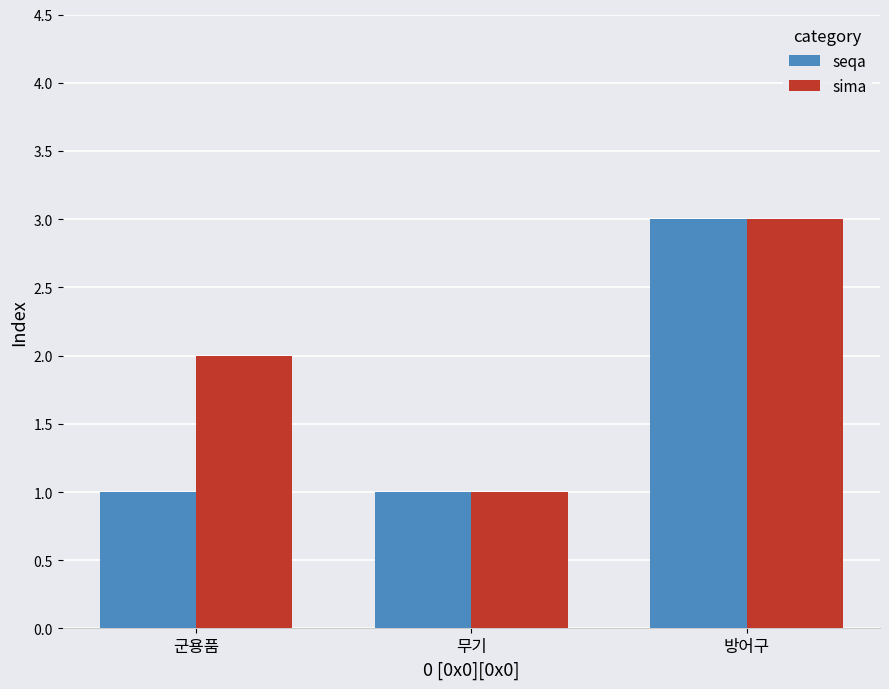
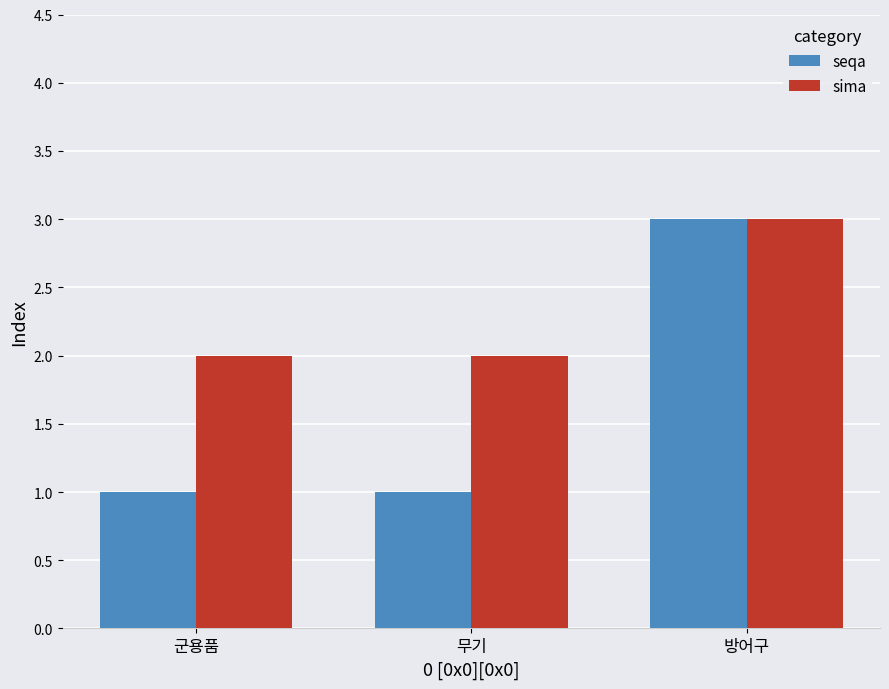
  {
    "seqa": {
      "군용품": 1,
      "무기": 1,
      "방어구": 3
    },
    "sima": {
      "군용품": 2,
-     "무기": 1,
+     "무기": 2,
      "방어구": 3
    }
  }
